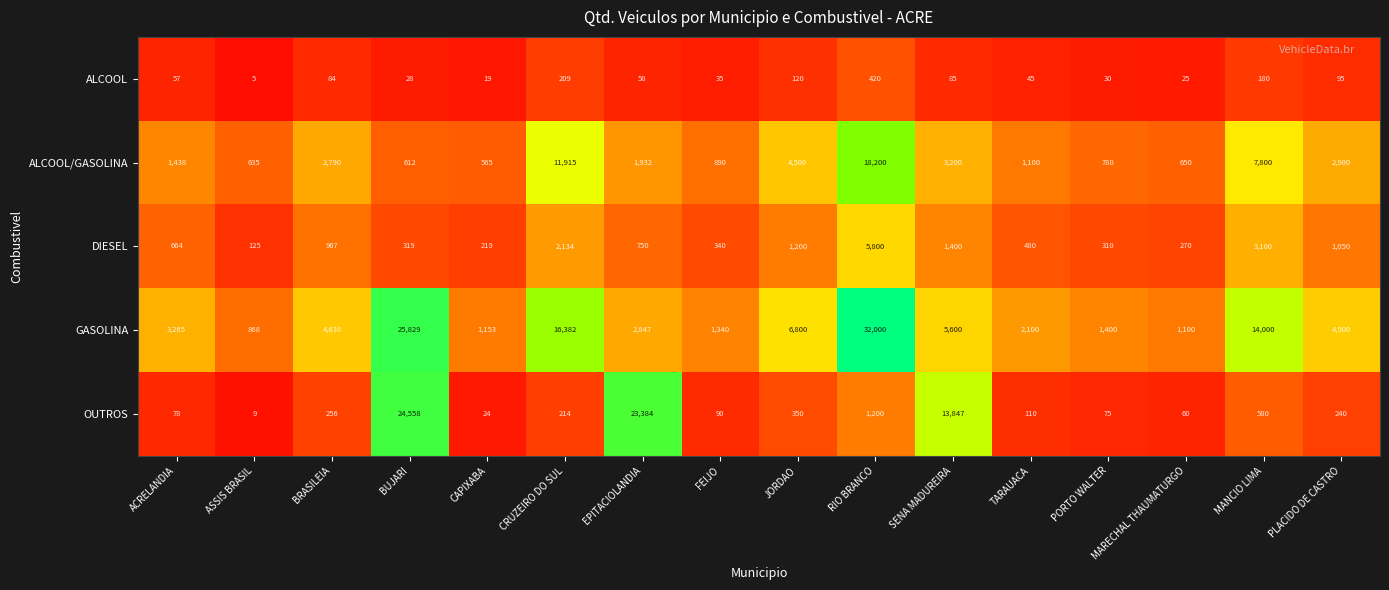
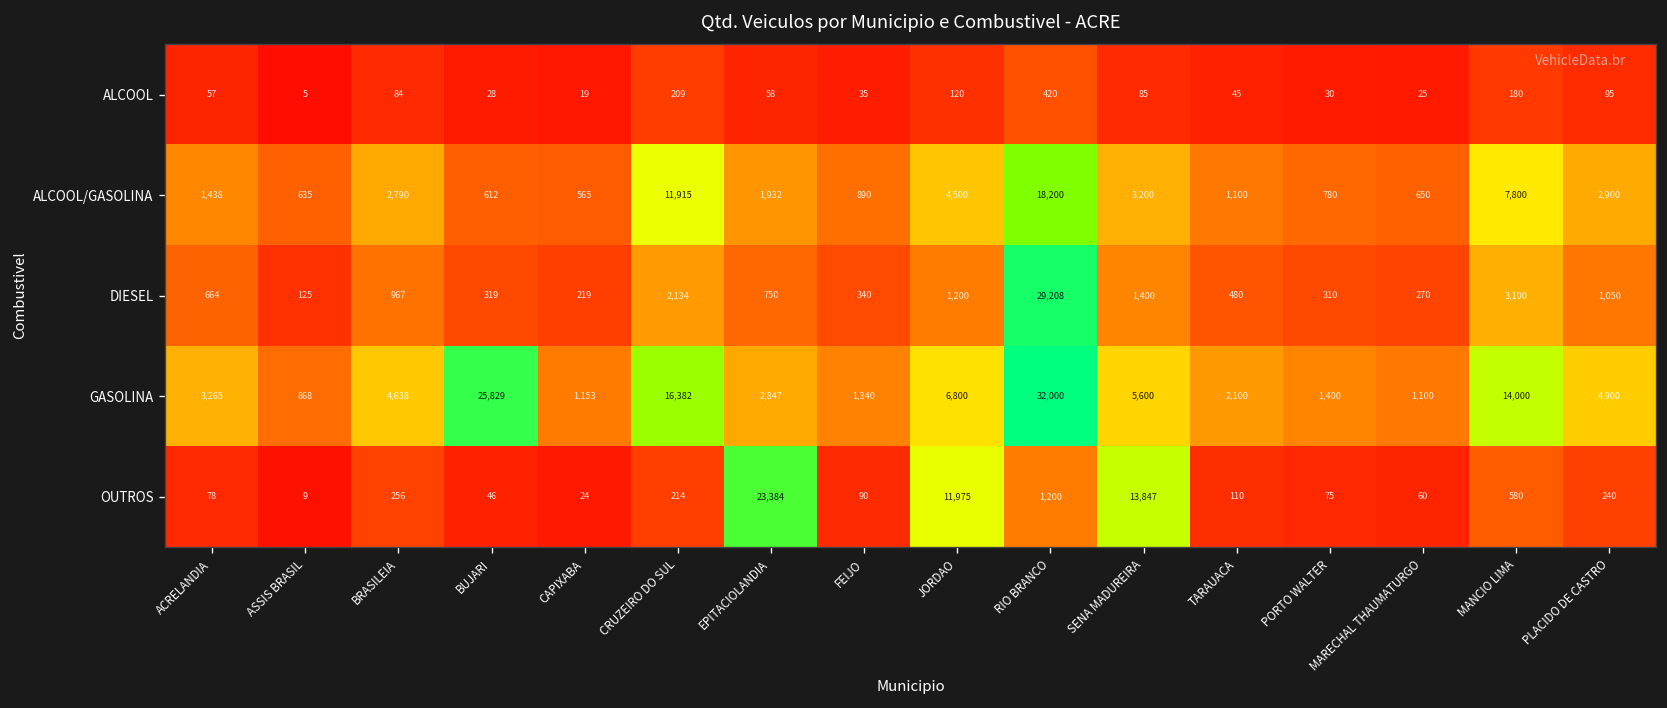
  {
    "ALCOOL": {
      "ACRELANDIA": "57",
      "ASSIS BRASIL": "5",
      "BRASILEIA": "84",
      "BUJARI": "28",
      "CAPIXABA": "19",
      "CRUZEIRO DO SUL": "209",
      "EPITACIOLANDIA": "58",
      "FEIJO": "35",
      "JORDAO": "120",
      "RIO BRANCO": "420",
      "SENA MADUREIRA": "85",
      "TARAUACA": "45",
      "PORTO WALTER": "30",
      "MARECHAL THAUMATURGO": "25",
      "MANCIO LIMA": "180"
    },
    "ALCOOL/GASOLINA": {
      "ACRELANDIA": "1,438",
      "ASSIS BRASIL": "635",
      "BRASILEIA": "2,790",
      "BUJARI": "612",
      "CAPIXABA": "565",
      "CRUZEIRO DO SUL": "11,915",
      "EPITACIOLANDIA": "1,932",
      "FEIJO": "890",
      "JORDAO": "4,500",
      "RIO BRANCO": "18,200",
      "SENA MADUREIRA": "3,200",
      "TARAUACA": "1,100",
      "PORTO WALTER": "780",
      "MARECHAL THAUMATURGO": "650",
      "MANCIO LIMA": "7,800",
      "PLACIDO DE CASTRO": "2,900"
    },
    "DIESEL": {
      "ACRELANDIA": "664",
      "ASSIS BRASIL": "125",
      "BRASILEIA": "967",
      "BUJARI": "319",
      "CAPIXABA": "219",
      "CRUZEIRO DO SUL": "2,134",
      "EPITACIOLANDIA": "750",
      "FEIJO": "340",
      "JORDAO": "1,200",
-     "RIO BRANCO": "5,800",
+     "RIO BRANCO": "29,208",
      "SENA MADUREIRA": "1,400",
      "TARAUACA": "480",
      "PORTO WALTER": "310",
      "MARECHAL THAUMATURGO": "270",
      "MANCIO LIMA": "3,100",
      "PLACIDO DE CASTRO": "1,050"
    },
    "GASOLINA": {
      "ACRELANDIA": "3,265",
      "ASSIS BRASIL": "868",
      "BRASILEIA": "4,638",
      "BUJARI": "25,829",
      "CAPIXABA": "1,153",
      "CRUZEIRO DO SUL": "16,382",
      "EPITACIOLANDIA": "2,847",
      "FEIJO": "1,340",
      "JORDAO": "6,800",
      "RIO BRANCO": "32,000",
      "SENA MADUREIRA": "5,600",
      "TARAUACA": "2,100",
      "PORTO WALTER": "1,400",
      "MARECHAL THAUMATURGO": "1,100",
      "MANCIO LIMA": "14,000",
      "PLACIDO DE CASTRO": "4,900"
    },
    "OUTROS": {
      "ACRELANDIA": "78",
      "ASSIS BRASIL": "9",
      "BRASILEIA": "256",
-     "BUJARI": "24,558",
+     "BUJARI": "46",
      "CAPIXABA": "24",
      "CRUZEIRO DO SUL": "214",
      "EPITACIOLANDIA": "23,384",
      "FEIJO": "90",
-     "JORDAO": "350",
+     "JORDAO": "11,975",
      "RIO BRANCO": "1,200",
      "SENA MADUREIRA": "13,847",
      "TARAUACA": "110",
      "PORTO WALTER": "75",
      "MARECHAL THAUMATURGO": "60",
      "MANCIO LIMA": "580",
      "PLACIDO DE CASTRO": "240"
    }
  }
